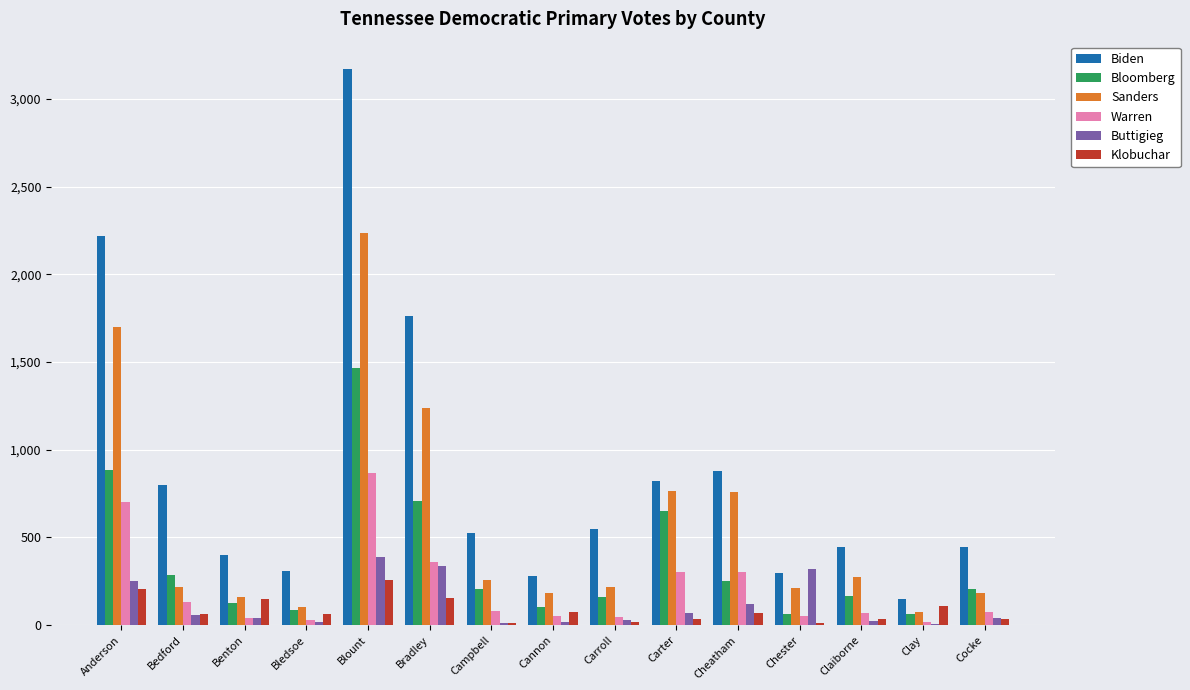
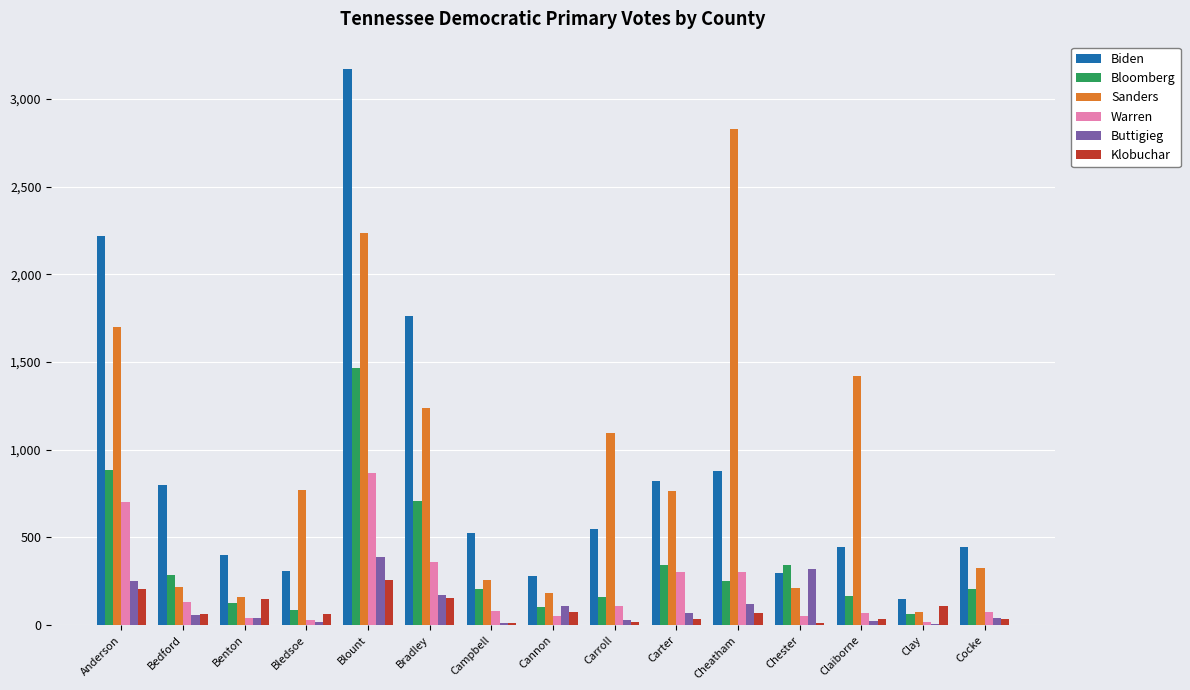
  {
    "Biden": {
      "Anderson": "2,220",
      "Bedford": "800",
      "Benton": "400",
      "Bledsoe": "310",
      "Blount": "3,170",
      "Bradley": "1,760",
      "Campbell": "530",
      "Cannon": "280",
      "Carroll": "550",
      "Carter": "820",
      "Cheatham": "880",
      "Chester": "300",
      "Claiborne": "440",
      "Clay": "150",
      "Cocke": "450"
    },
    "Bloomberg": {
      "Anderson": "890",
      "Bedford": "280",
      "Benton": "130",
      "Bledsoe": "90",
      "Blount": "1,470",
      "Bradley": "710",
      "Campbell": "210",
      "Cannon": "110",
      "Carroll": "160",
-     "Carter": "650",
+     "Carter": "340",
      "Cheatham": "250",
-     "Chester": "60",
+     "Chester": "340",
      "Claiborne": "170",
      "Clay": "70",
      "Cocke": "210"
    },
    "Sanders": {
      "Anderson": "1,700",
      "Bedford": "220",
      "Benton": "160",
-     "Bledsoe": "100",
+     "Bledsoe": "770",
      "Blount": "2,240",
      "Bradley": "1,240",
      "Campbell": "260",
      "Cannon": "180",
-     "Carroll": "220",
+     "Carroll": "1,100",
      "Carter": "770",
-     "Cheatham": "760",
+     "Cheatham": "2,830",
      "Chester": "210",
-     "Claiborne": "270",
+     "Claiborne": "1,420",
      "Clay": "80",
-     "Cocke": "190"
+     "Cocke": "320"
    },
    "Warren": {
      "Anderson": "700",
      "Bedford": "130",
      "Benton": "40",
      "Bledsoe": "30",
      "Blount": "870",
      "Bradley": "360",
      "Campbell": "80",
      "Cannon": "60",
-     "Carroll": "50",
+     "Carroll": "110",
      "Carter": "300",
      "Cheatham": "300",
      "Chester": "50",
      "Claiborne": "70",
      "Clay": "20",
      "Cocke": "70"
    },
    "Buttigieg": {
      "Anderson": "250",
      "Bedford": "60",
      "Benton": "40",
      "Bledsoe": "20",
      "Blount": "390",
-     "Bradley": "340",
+     "Bradley": "170",
      "Campbell": "20",
-     "Cannon": "20",
+     "Cannon": "110",
      "Carroll": "30",
      "Carter": "70",
      "Cheatham": "120",
      "Chester": "320",
      "Claiborne": "20",
      "Cocke": "40"
    },
    "Klobuchar": {
      "Anderson": "210",
      "Bedford": "70",
      "Benton": "150",
      "Bledsoe": "70",
      "Blount": "260",
      "Bradley": "160",
      "Cannon": "80",
      "Carroll": "20",
      "Carter": "40",
      "Cheatham": "70",
      "Claiborne": "40",
      "Clay": "110",
      "Cocke": "40"
    }
  }
